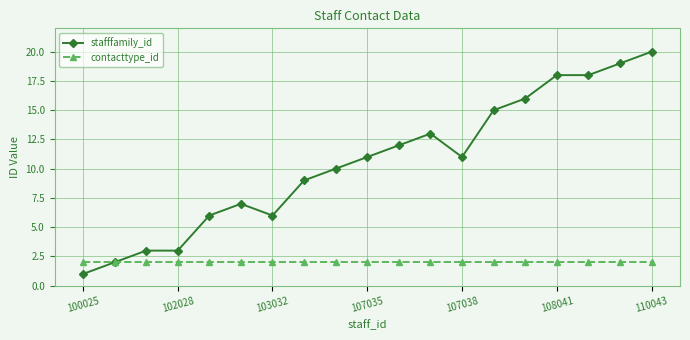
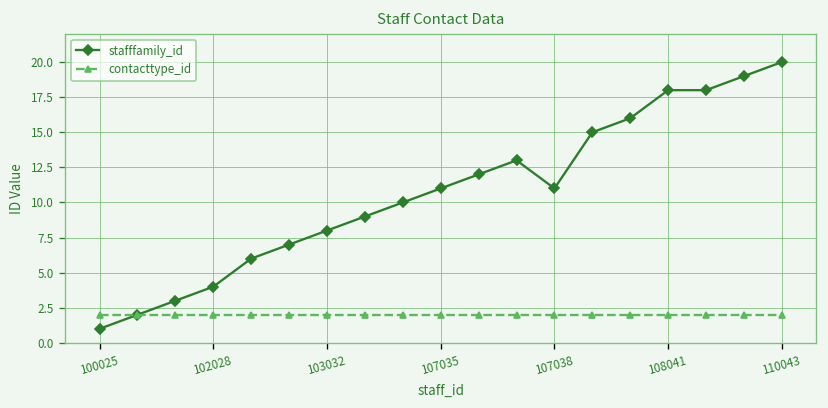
  {
    "stafffamily_id": {
      "100025": 1,
-     "102028": 3,
-     "103032": 6,
+     "102028": 4,
+     "103032": 8,
      "107035": 11,
      "107038": 11,
      "108041": 18,
      "110043": 20
    },
    "contacttype_id": {
      "100025": 2,
      "102028": 2,
      "103032": 2,
      "107035": 2,
      "107038": 2,
      "108041": 2,
      "110043": 2
    }
  }
